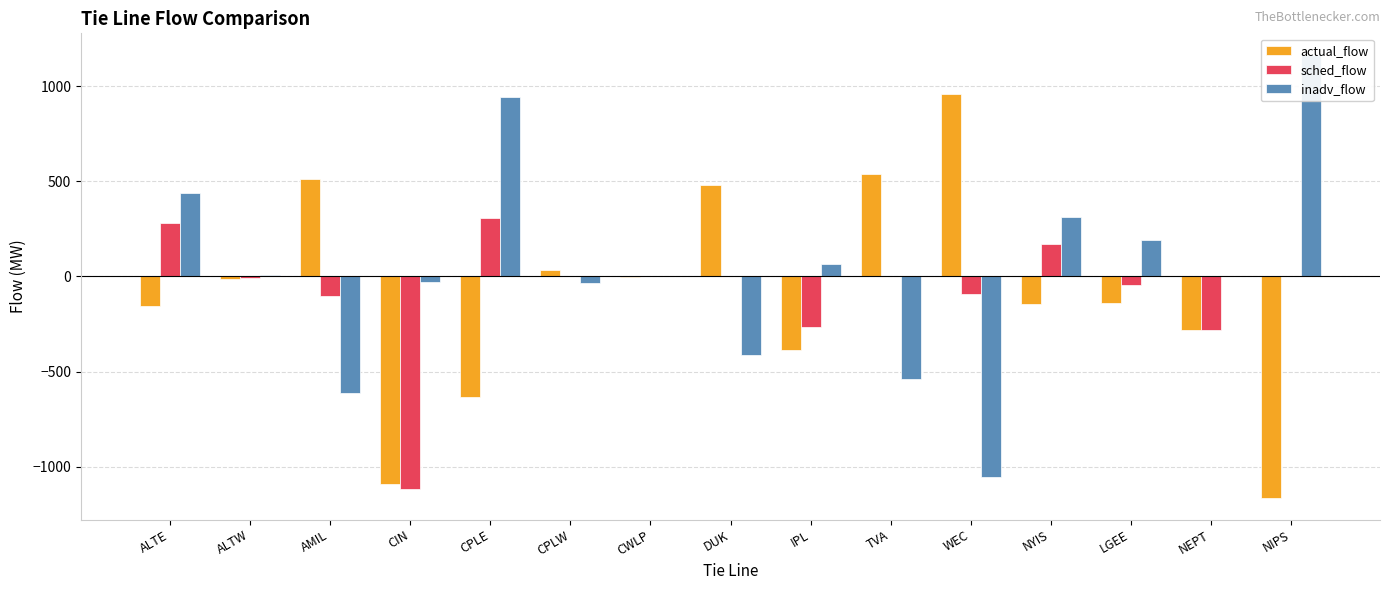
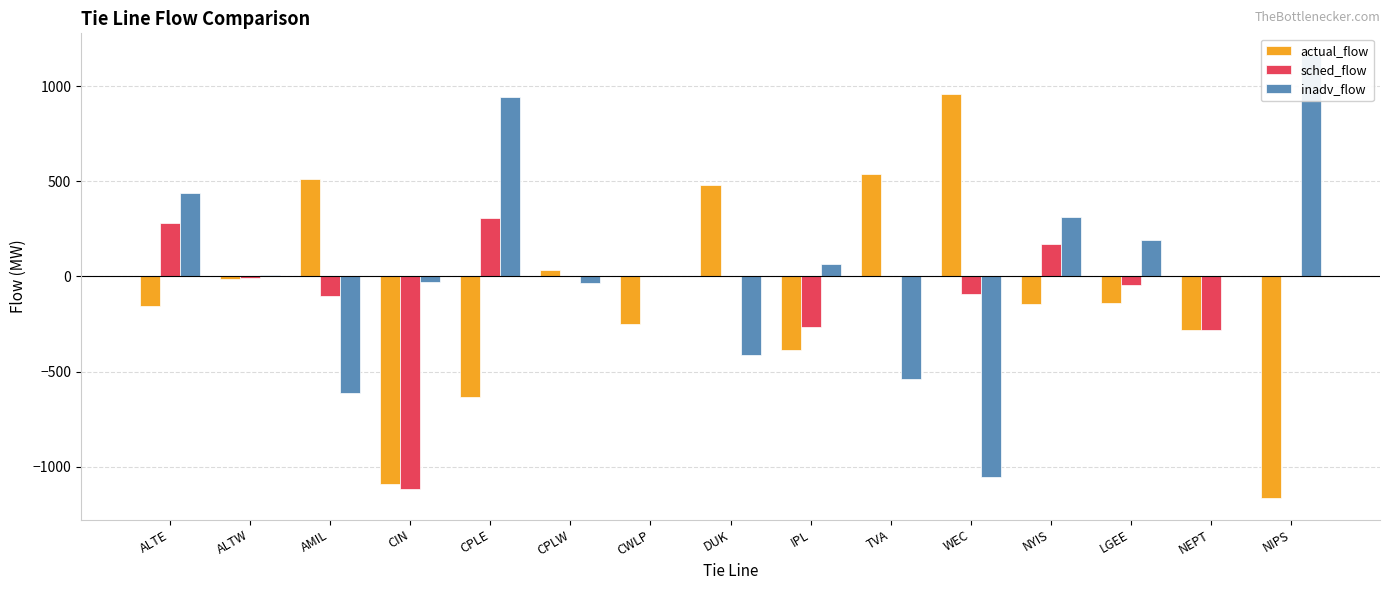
  {
    "actual_flow": {
      "ALTE": -160,
      "AMIL": 510,
      "CIN": -1090,
      "CPLE": -640,
      "CPLW": 40,
-     "CWLP": 0,
+     "CWLP": -250,
      "DUK": 480,
      "IPL": -380,
      "TVA": 540,
      "WEC": 960,
      "NYIS": -140,
      "LGEE": -140,
      "NEPT": -280,
      "NIPS": -1160
    },
    "sched_flow": {
      "ALTE": 280,
      "AMIL": -100,
      "CIN": -1120,
      "CPLE": 310,
      "CPLW": 0,
      "CWLP": 0,
      "DUK": 0,
      "IPL": -270,
      "TVA": 0,
      "WEC": -90,
      "NYIS": 170,
      "LGEE": -40,
      "NEPT": -280,
      "NIPS": 0
    },
    "inadv_flow": {
      "ALTE": 440,
      "AMIL": -610,
      "CIN": -30,
      "CPLE": 940,
      "CPLW": -40,
      "DUK": -410,
      "IPL": 70,
      "TVA": -540,
      "WEC": -1050,
      "NYIS": 310,
      "LGEE": 190,
      "NEPT": 0
    }
  }
